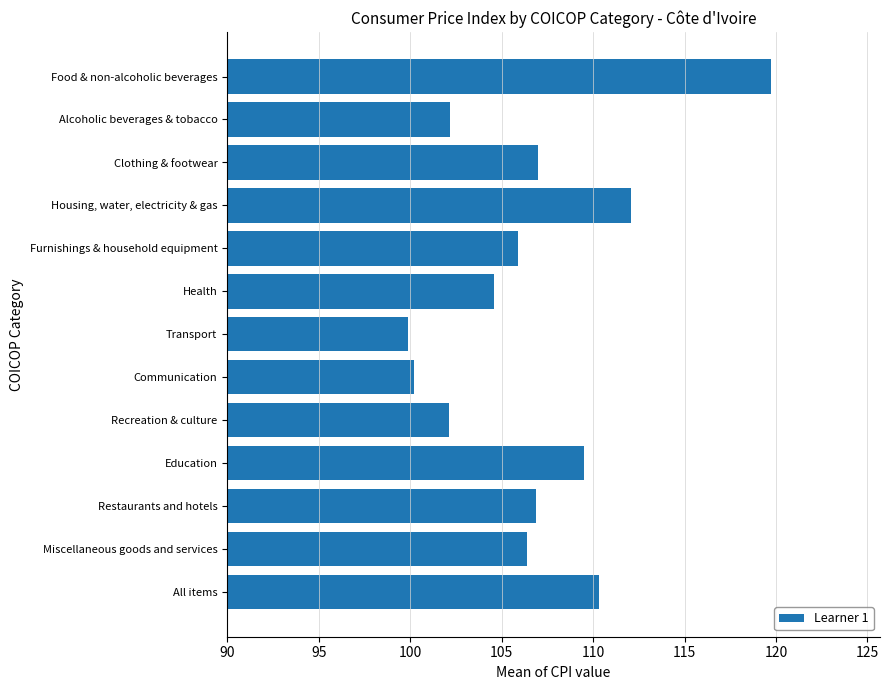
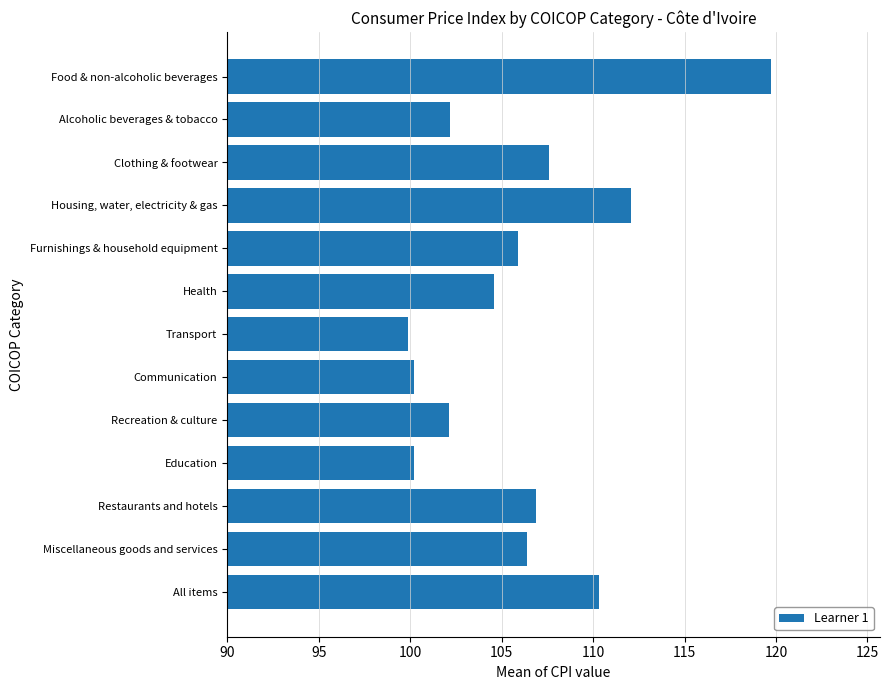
  {
    "Food & non-alcoholic beverages": 119.7,
    "Alcoholic beverages & tobacco": 102.2,
-   "Clothing & footwear": 107.0,
+   "Clothing & footwear": 107.6,
    "Housing, water, electricity & gas": 112.1,
    "Furnishings & household equipment": 105.9,
    "Health": 104.6,
    "Transport": 99.9,
    "Communication": 100.2,
    "Recreation & culture": 102.1,
-   "Education": 109.5,
+   "Education": 100.2,
    "Restaurants and hotels": 106.9,
    "Miscellaneous goods and services": 106.4,
    "All items": 110.3
  }
